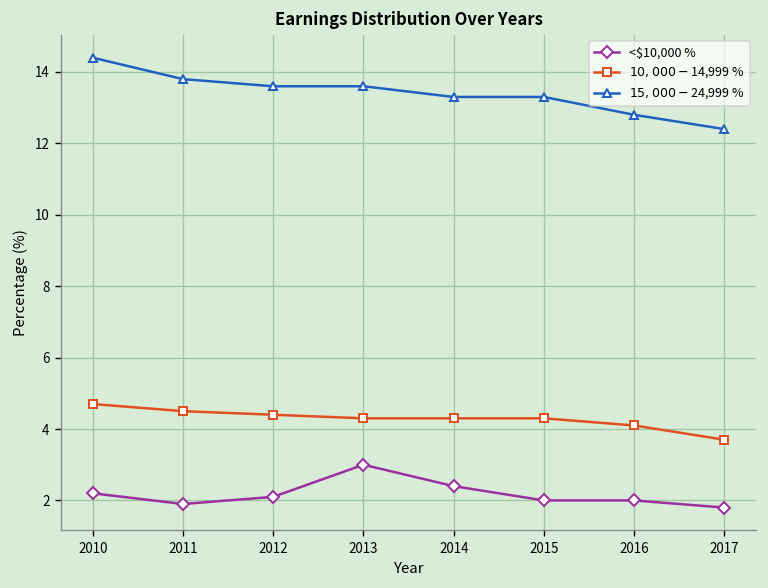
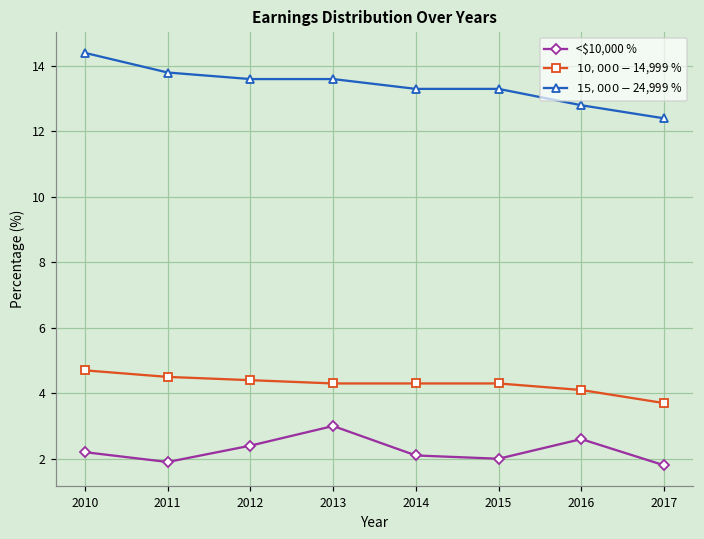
  {
    "<$10,000 %": {
      "2010": 2.2,
      "2011": 1.9,
-     "2012": 2.1,
+     "2012": 2.4,
      "2013": 3.0,
-     "2014": 2.4,
+     "2014": 2.1,
      "2015": 2.0,
-     "2016": 2.0,
+     "2016": 2.6,
      "2017": 1.8
    }
  }
